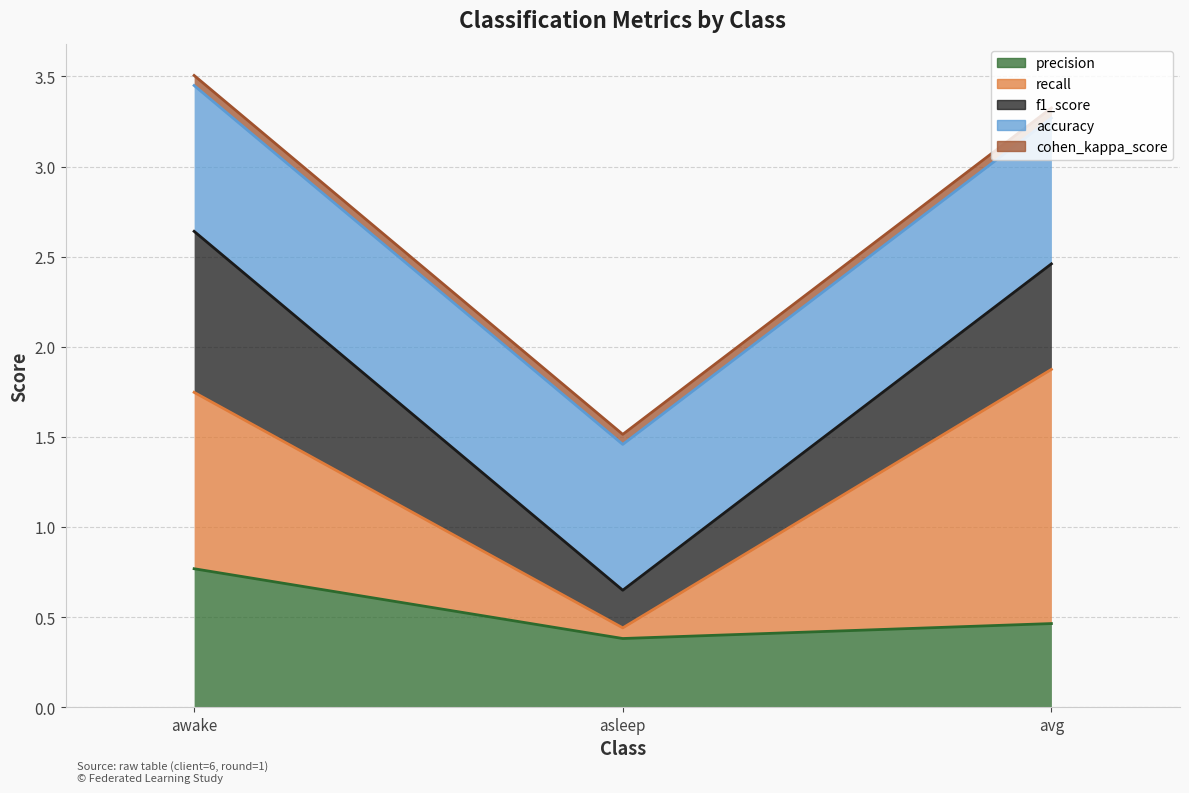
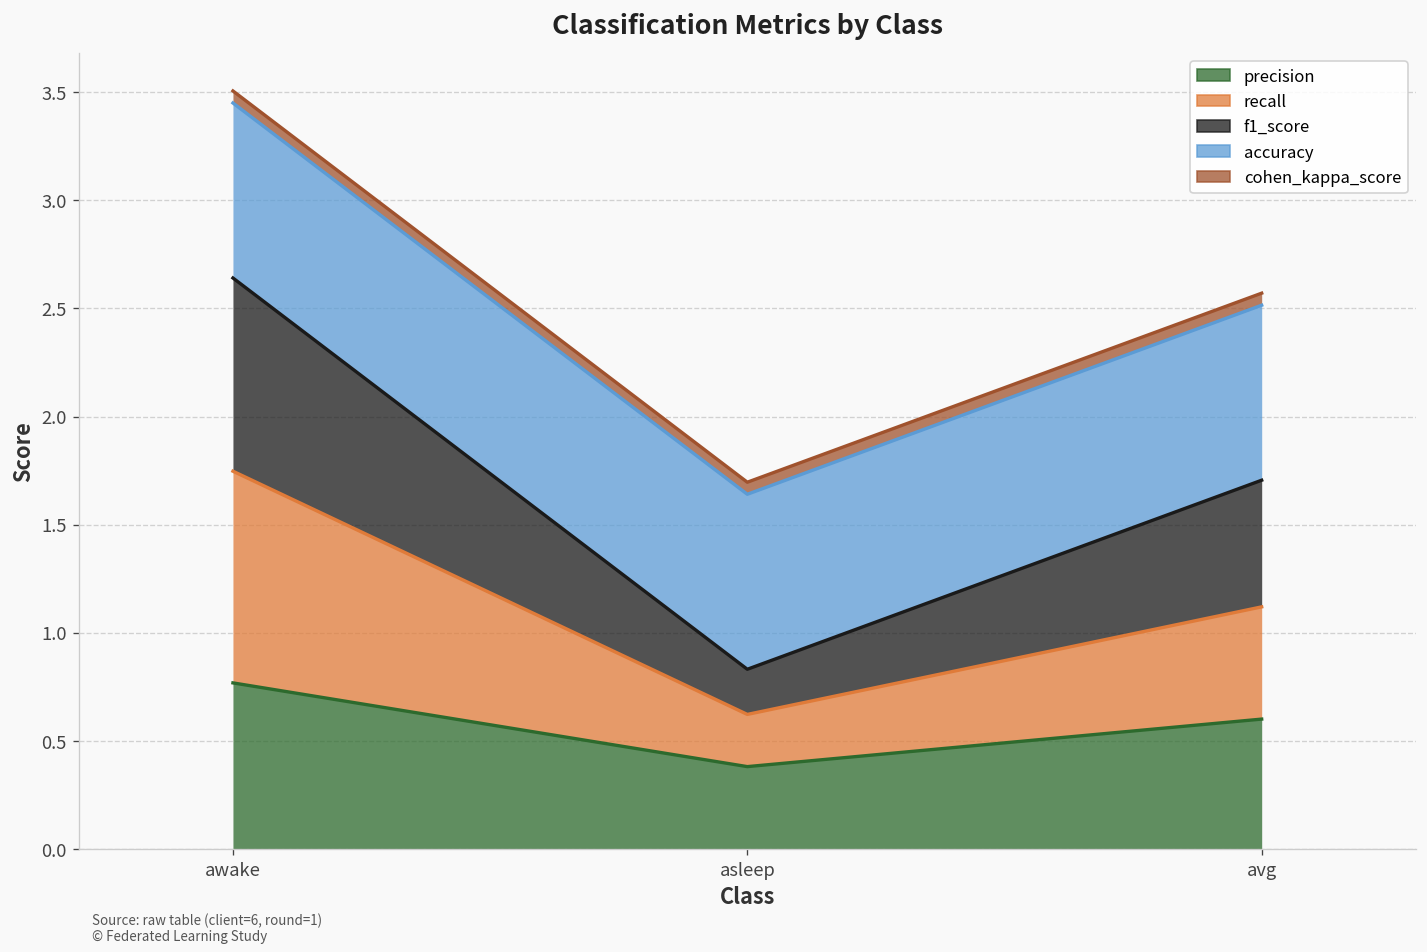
  {
    "precision": {
      "awake": 0.77,
      "asleep": 0.38,
-     "avg": 0.46
+     "avg": 0.60
    },
    "recall": {
      "awake": 0.98,
-     "asleep": 0.06,
-     "avg": 1.41
+     "asleep": 0.24,
+     "avg": 0.52
    },
    "f1_score": {
      "awake": 0.89,
      "asleep": 0.21,
      "avg": 0.59
    },
    "accuracy": {
      "awake": 0.81,
      "asleep": 0.81
    },
    "cohen_kappa_score": {
      "awake": 0.06,
      "asleep": 0.06
    }
  }
